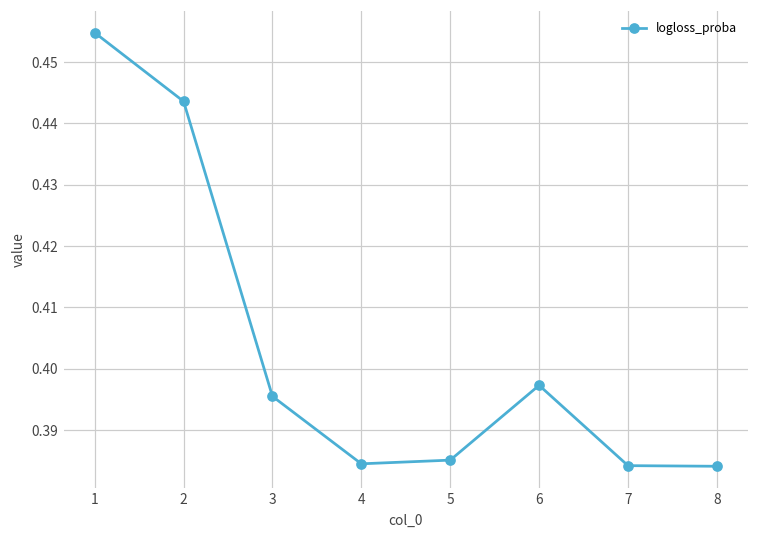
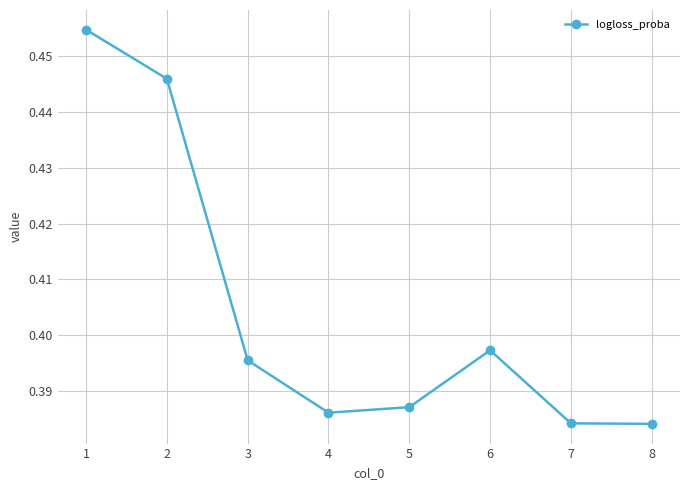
  {
    "1": 0.455,
-   "2": 0.444,
+   "2": 0.446,
    "3": 0.396,
-   "4": 0.385,
-   "5": 0.385,
+   "4": 0.386,
+   "5": 0.387,
    "6": 0.397,
    "7": 0.384,
    "8": 0.384
  }
